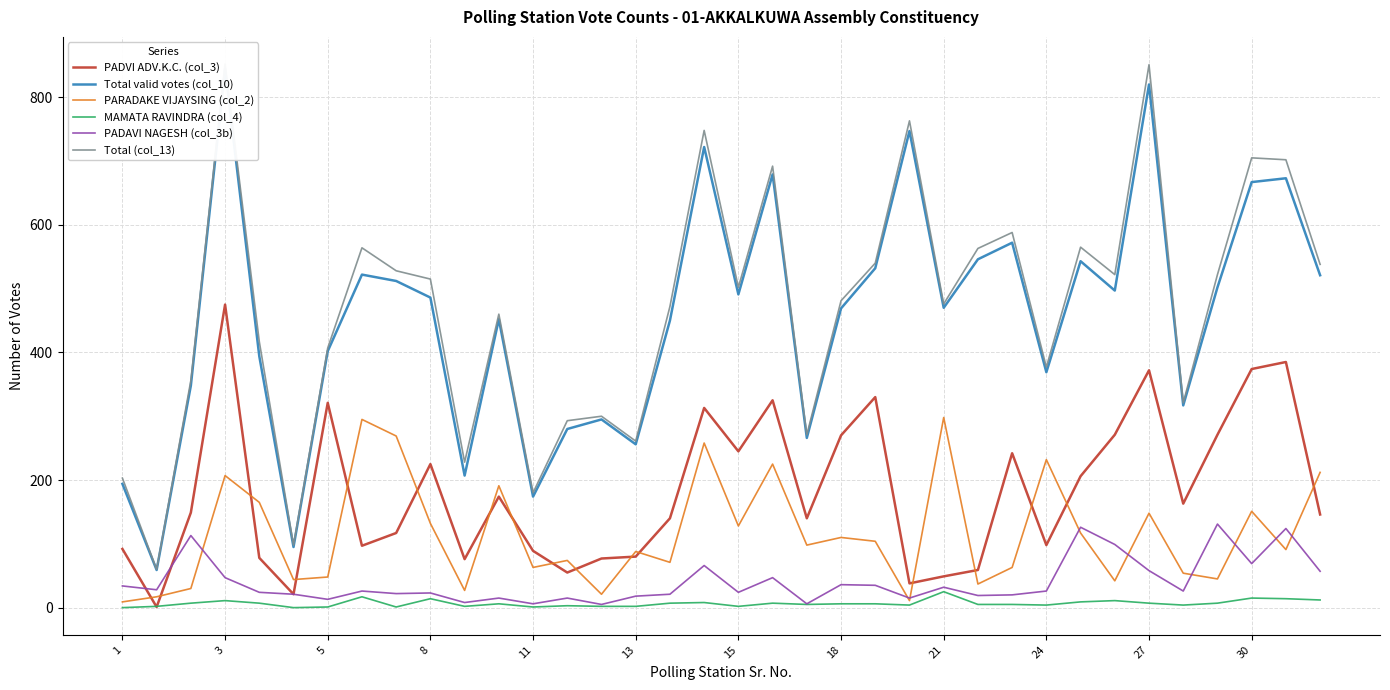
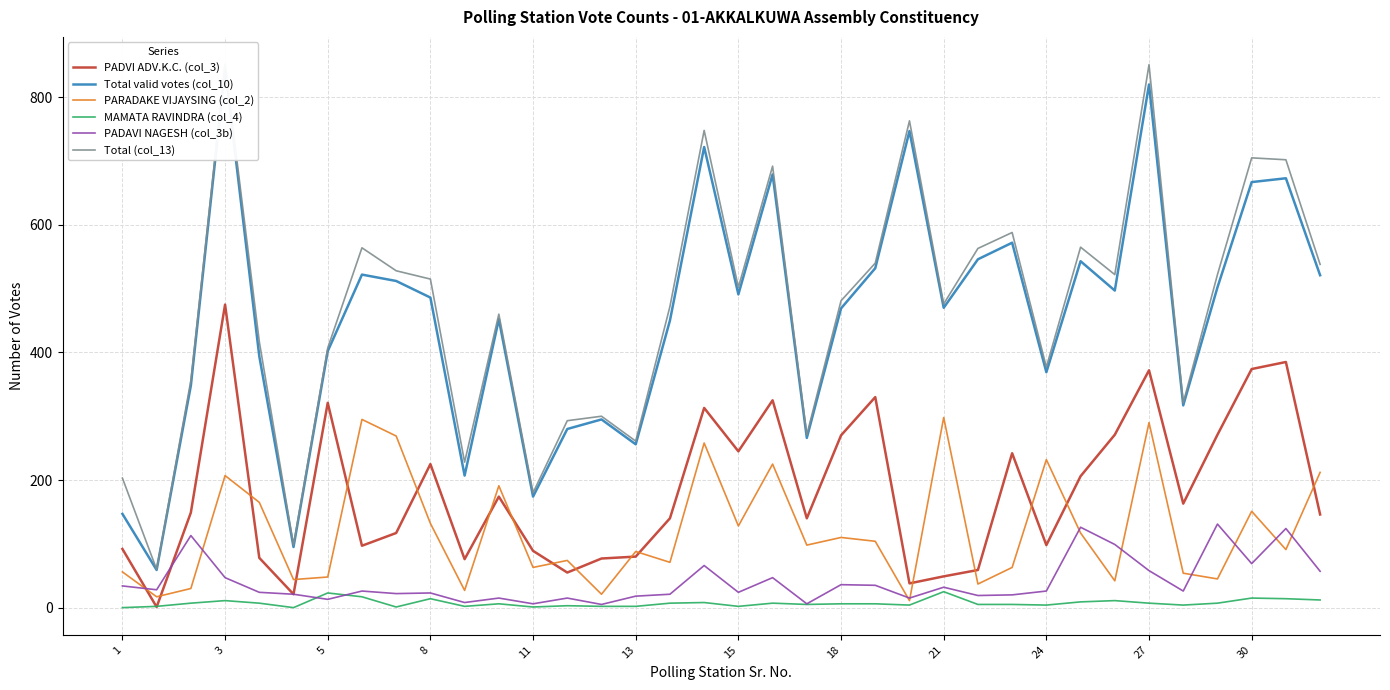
  {
    "PADVI ADV.K.C. (col_3)": {
      "1": 90,
      "3": 480,
      "5": 320,
      "8": 230,
      "11": 90,
      "13": 80,
      "15": 250,
      "18": 270,
      "21": 50,
      "24": 100,
      "27": 370,
      "30": 370
    },
    "Total valid votes (col_10)": {
-     "1": 190,
+     "1": 150,
      "5": 400,
      "8": 490,
      "11": 170,
      "13": 260,
      "15": 490,
      "18": 470,
      "21": 470,
      "24": 370,
      "27": 820,
      "30": 670
    },
    "PARADAKE VIJAYSING (col_2)": {
-     "1": 10,
+     "1": 60,
      "3": 210,
      "5": 50,
      "8": 130,
      "11": 60,
      "13": 90,
      "15": 130,
      "18": 110,
      "21": 300,
      "24": 230,
-     "27": 150,
+     "27": 290,
      "30": 150
    },
    "MAMATA RAVINDRA (col_4)": {
      "1": 0,
      "3": 10,
-     "5": 0,
+     "5": 20,
      "8": 10,
      "11": 0,
      "13": 0,
      "15": 0,
      "18": 10,
      "21": 30,
      "24": 0,
      "27": 10,
      "30": 20
    },
    "PADAVI NAGESH (col_3b)": {
      "1": 30,
      "3": 50,
      "5": 10,
      "8": 20,
      "11": 10,
      "13": 20,
      "15": 20,
      "18": 40,
      "21": 30,
      "24": 30,
      "27": 60,
      "30": 70
    },
    "Total (col_13)": {
      "1": 200,
      "5": 410,
      "8": 520,
      "11": 180,
      "13": 260,
      "15": 500,
      "18": 480,
      "21": 480,
      "24": 380,
      "27": 850,
      "30": 710
    }
  }
